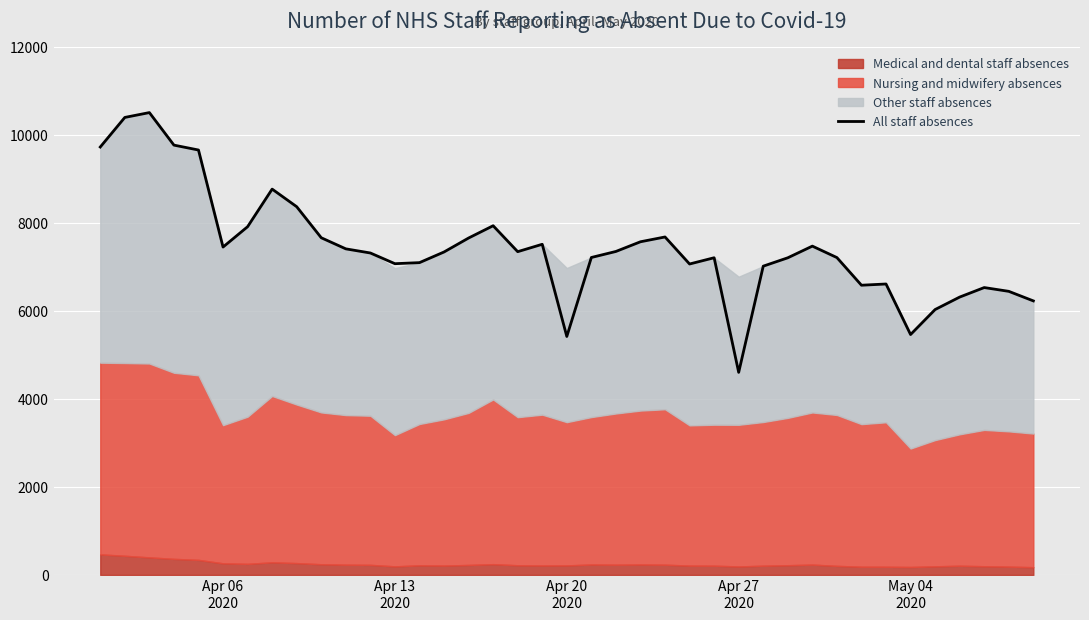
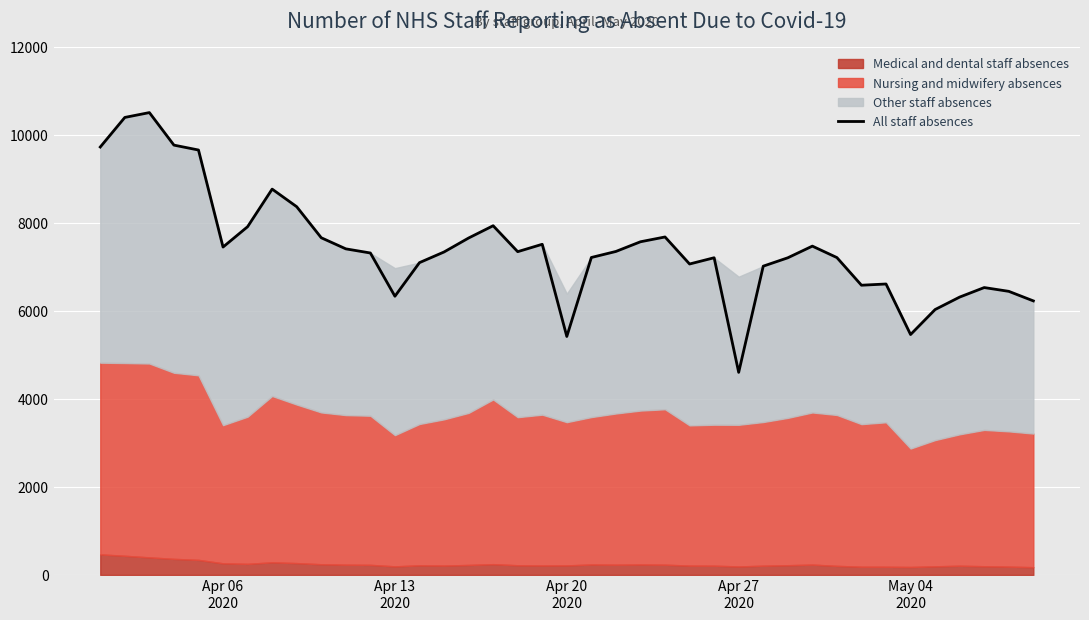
  {
    "All staff absences": {
-     "Apr 13 2020": 7100,
+     "Apr 13 2020": 6300,
      "Apr 20 2020": 5400,
      "Apr 27 2020": 4600
    },
    "Other staff absences": {
      "Apr 13 2020": 3800,
-     "Apr 20 2020": 3500,
+     "Apr 20 2020": 2900,
      "Apr 27 2020": 3400
    }
  }
